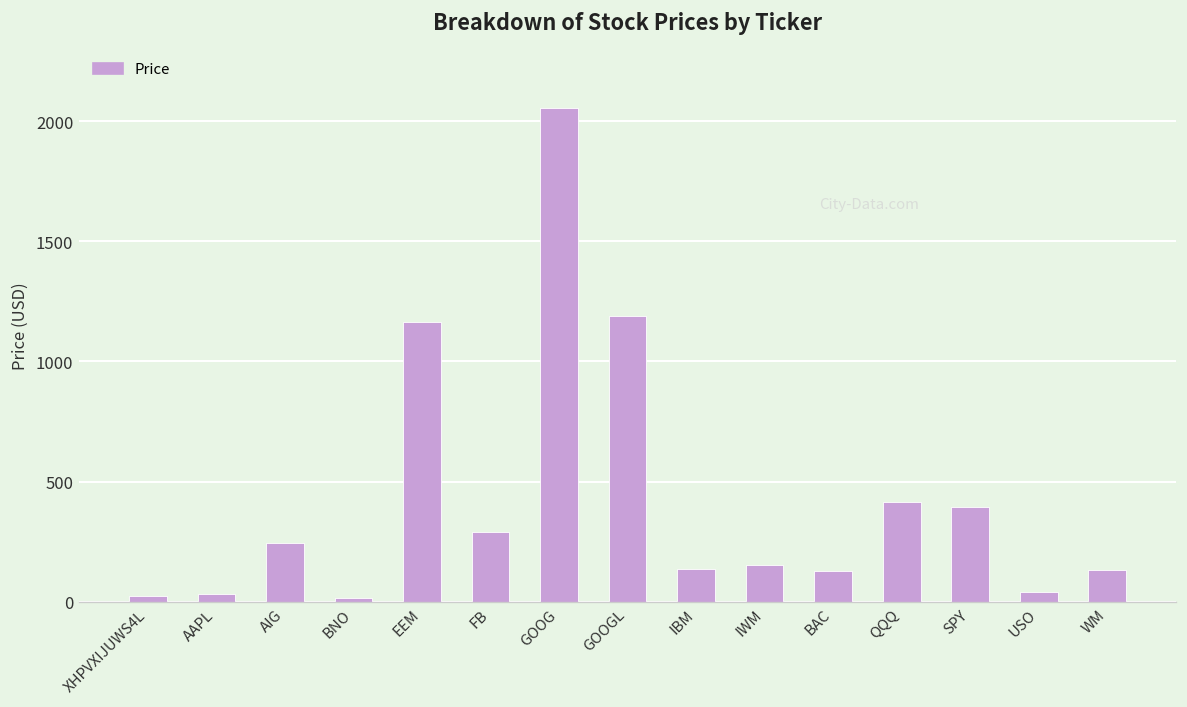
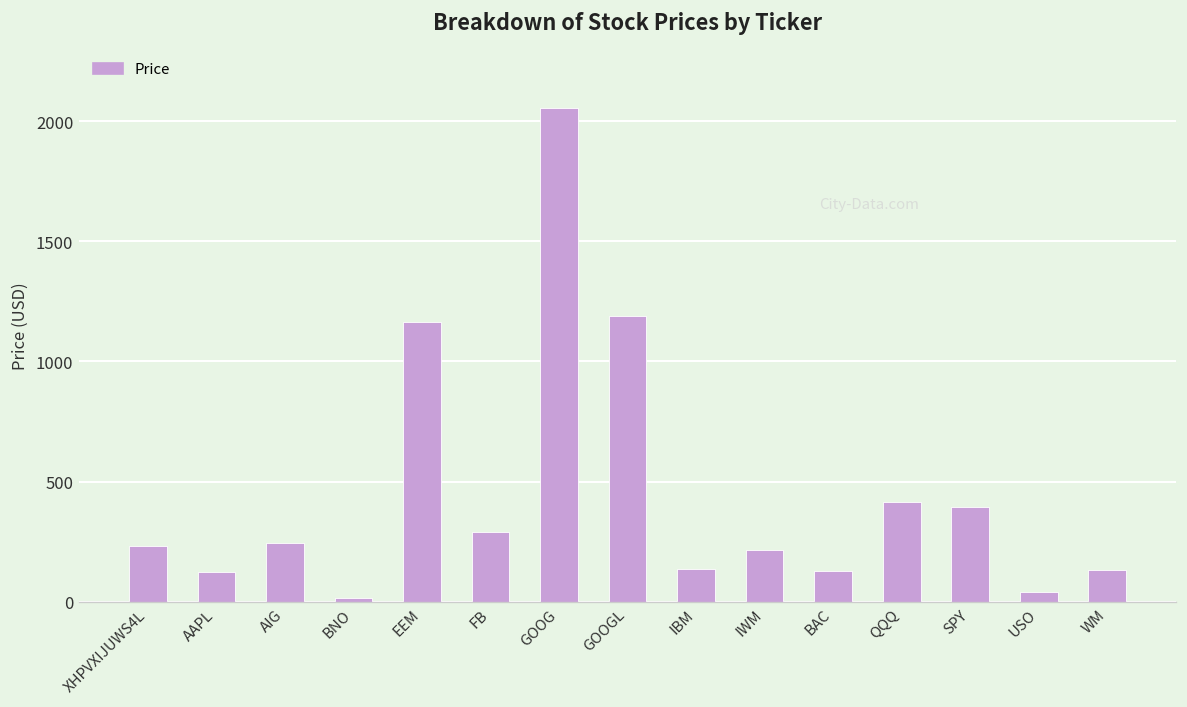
  {
-   "XHPVXIJUWS4L": 30,
-   "AAPL": 30,
+   "XHPVXIJUWS4L": 230,
+   "AAPL": 120,
    "AIG": 240,
    "BNO": 20,
    "EEM": 1160,
    "FB": 290,
    "GOOG": 2060,
    "GOOGL": 1190,
    "IBM": 140,
-   "IWM": 150,
+   "IWM": 210,
    "BAC": 130,
    "QQQ": 410,
    "SPY": 400,
    "USO": 40,
    "WM": 130
  }
